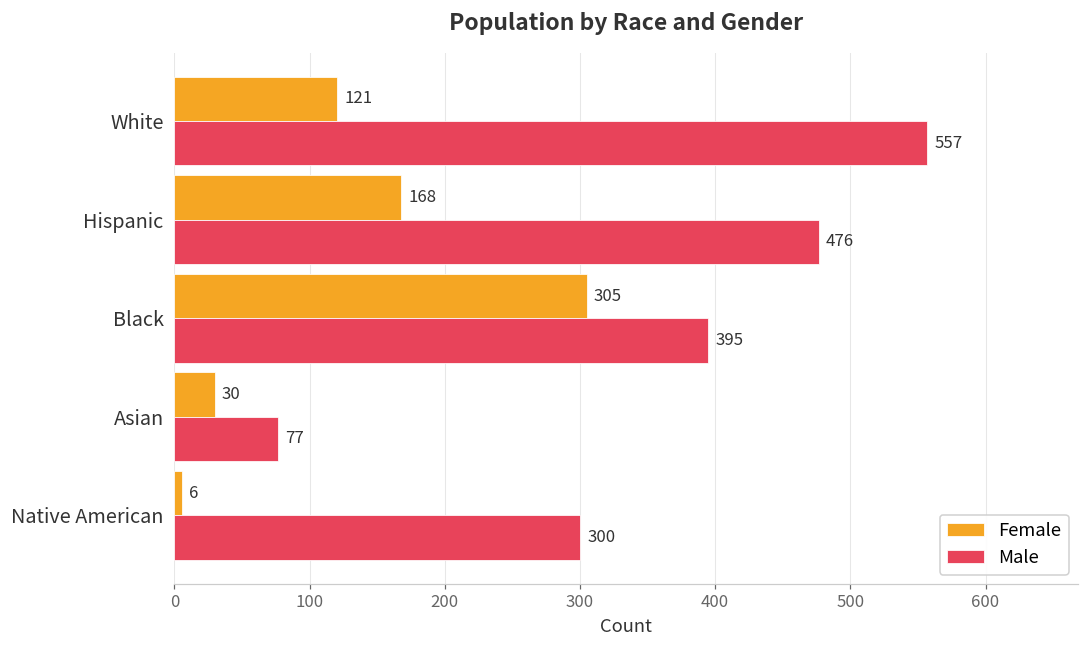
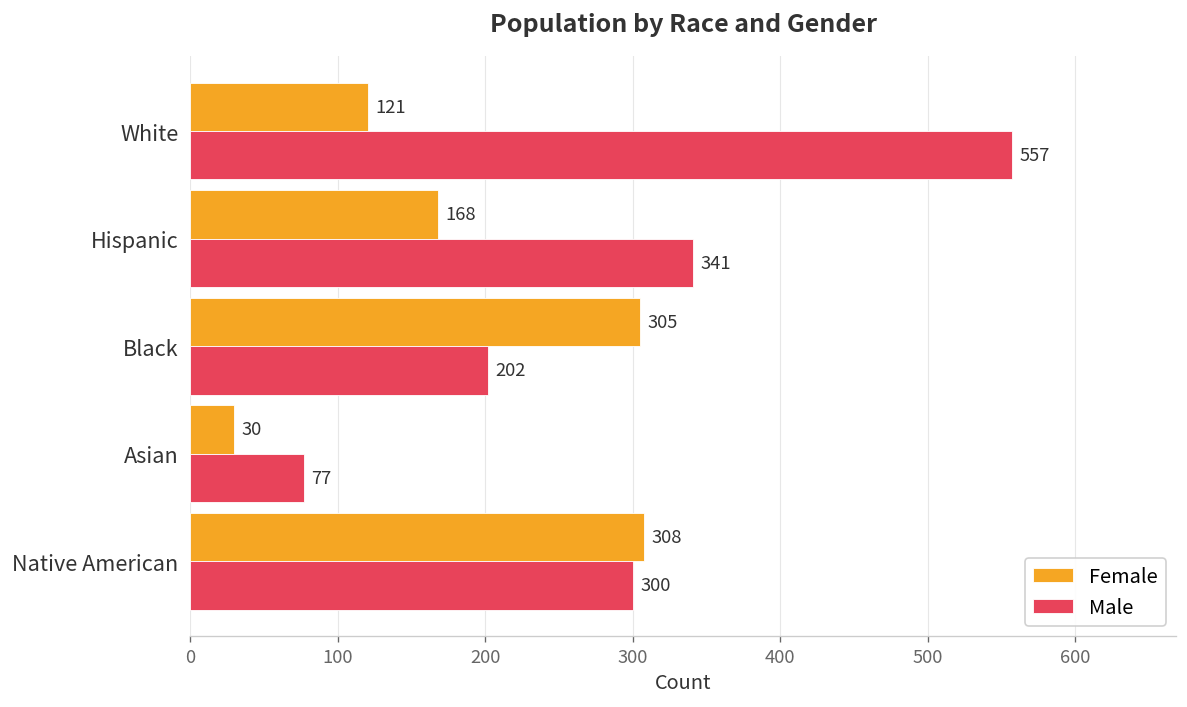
  {
    "Female": {
      "White": 121,
      "Hispanic": 168,
      "Black": 305,
      "Asian": 30,
-     "Native American": 6
+     "Native American": 308
    },
    "Male": {
      "White": 557,
-     "Hispanic": 476,
-     "Black": 395,
+     "Hispanic": 341,
+     "Black": 202,
      "Asian": 77,
      "Native American": 300
    }
  }
